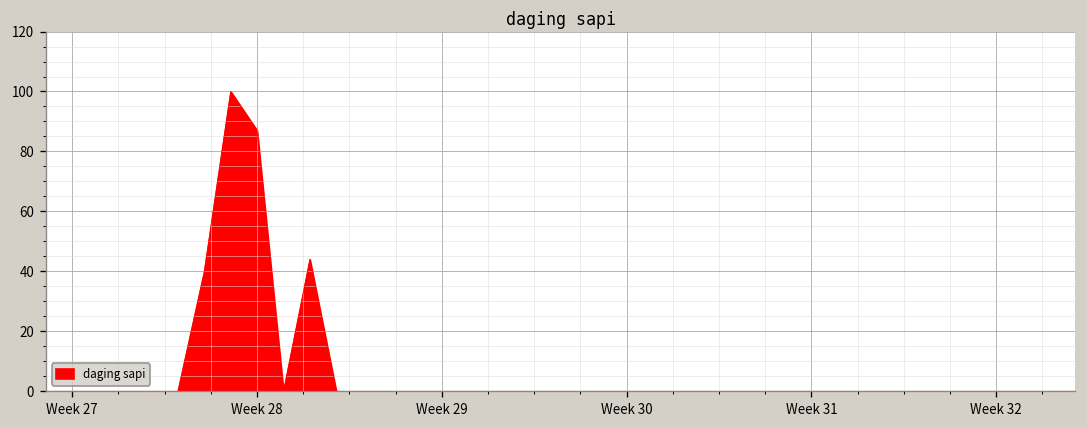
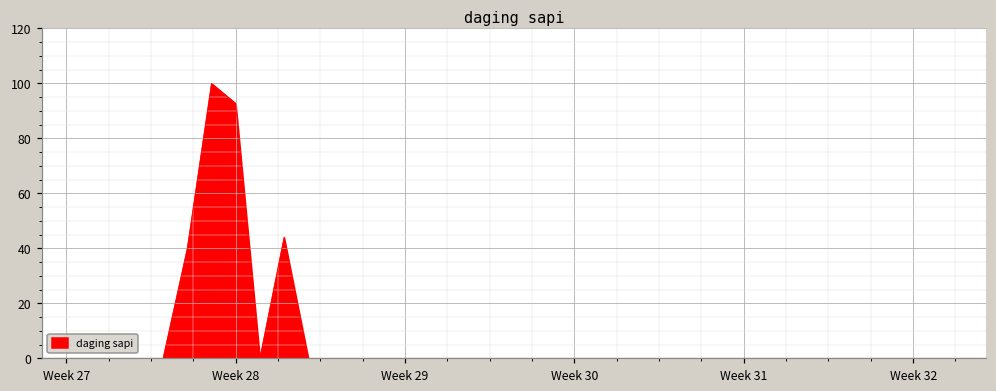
  {
    "Week 27": 0,
-   "Week 28": 87,
+   "Week 28": 93,
    "Week 29": 0,
    "Week 30": 0,
    "Week 31": 0,
    "Week 32": 0
  }
